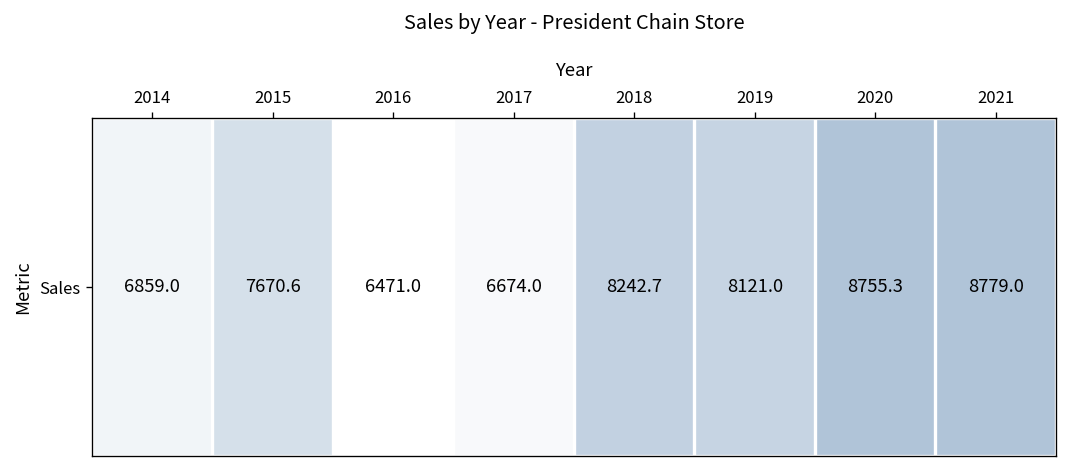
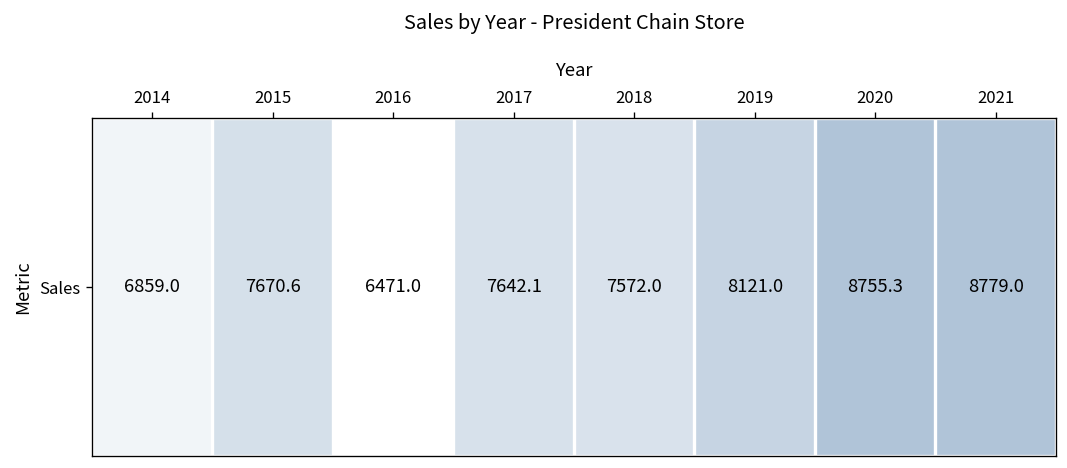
  {
    "Sales": {
      "2014": 6859.0,
      "2015": 7670.6,
      "2016": 6471.0,
-     "2017": 6674.0,
-     "2018": 8242.7,
+     "2017": 7642.1,
+     "2018": 7572.0,
      "2019": 8121.0,
      "2020": 8755.3,
      "2021": 8779.0
    }
  }
